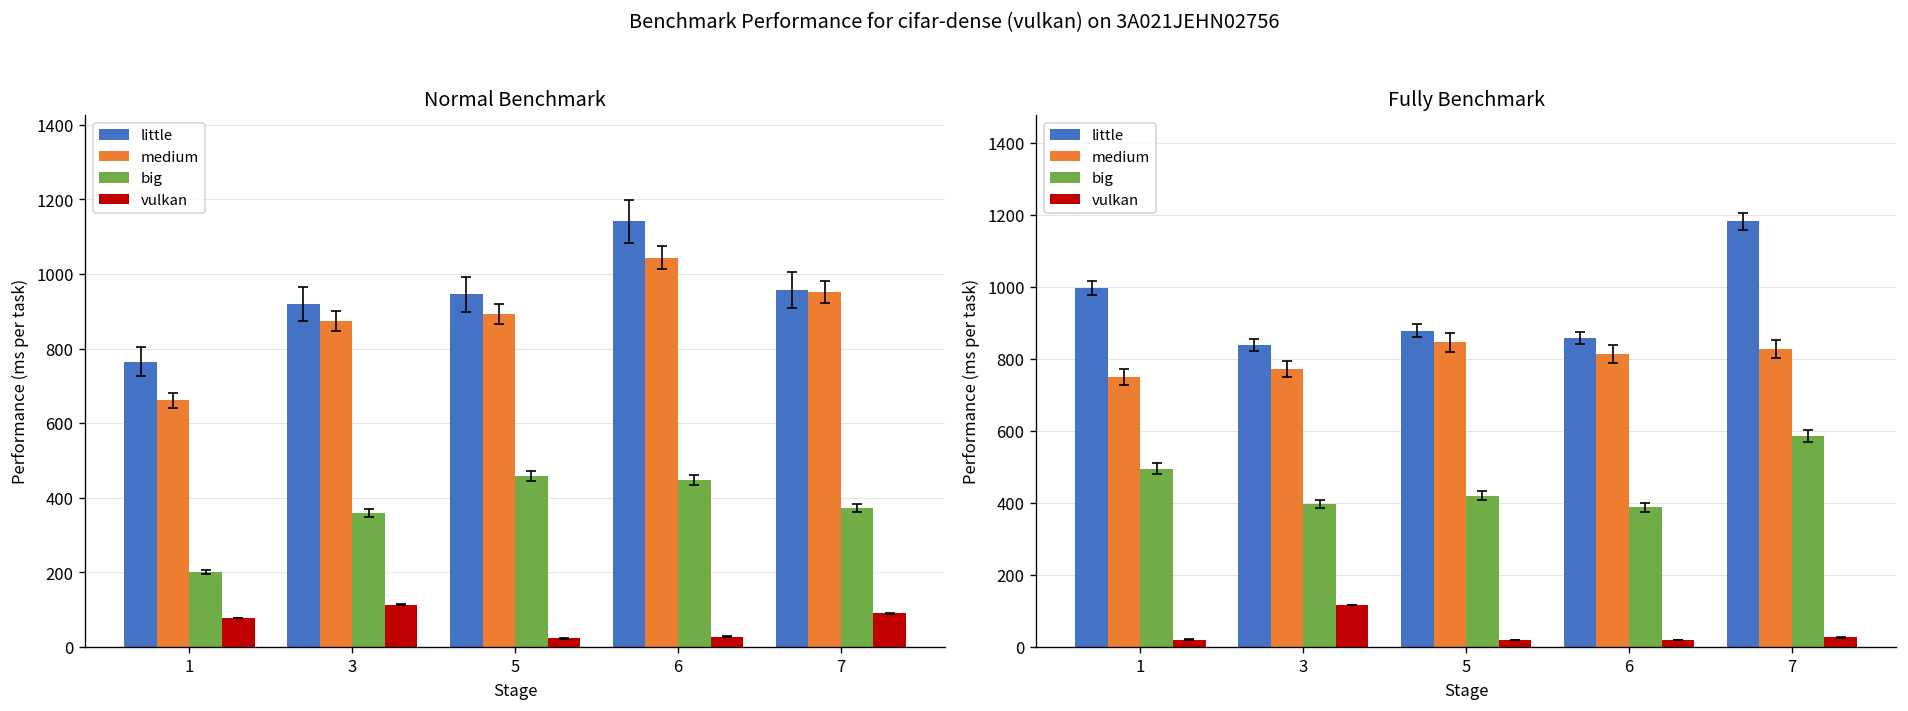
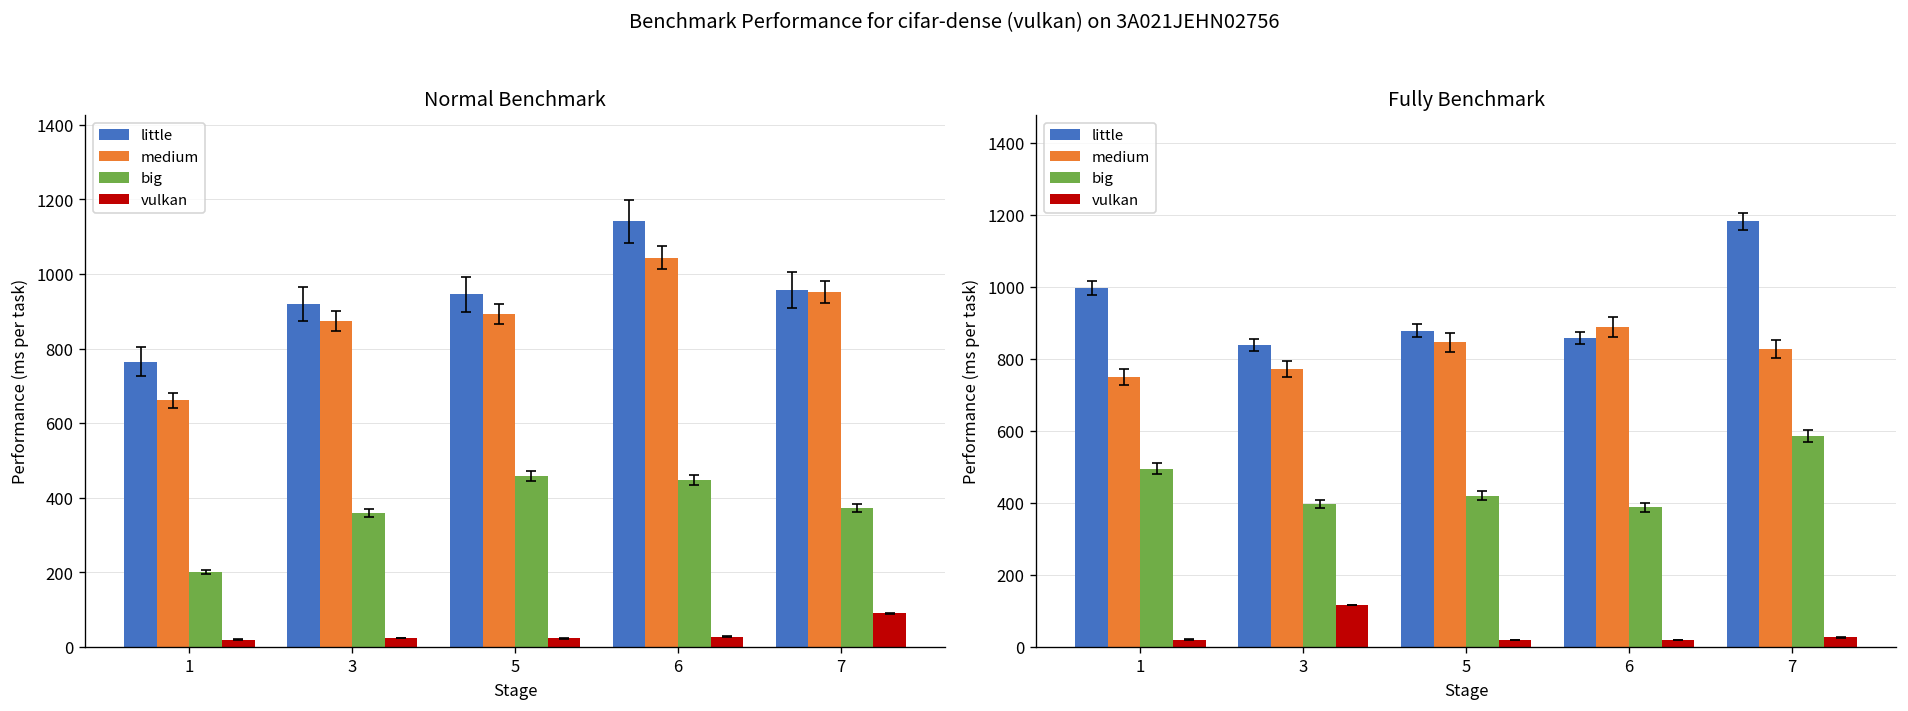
  {
    "Normal Benchmark": {
      "medium": {
        "1": 660,
        "3": 870,
        "5": 890,
        "6": 1040,
        "7": 950
      },
      "big": {
        "1": 200,
        "3": 360,
        "5": 460,
        "6": 450,
        "7": 370
      },
      "vulkan": {
-       "1": 80,
-       "3": 110,
+       "1": 20,
+       "3": 20,
        "5": 20,
        "6": 30,
        "7": 90
      }
    },
    "Fully Benchmark": {
      "medium": {
        "1": 750,
        "3": 770,
        "5": 850,
-       "6": 810,
+       "6": 890,
        "7": 830
      },
      "big": {
        "1": 500,
        "3": 400,
        "5": 420,
        "6": 390,
        "7": 590
      },
      "vulkan": {
        "1": 20,
        "3": 120,
        "5": 20,
        "6": 20,
        "7": 30
      }
    }
  }
